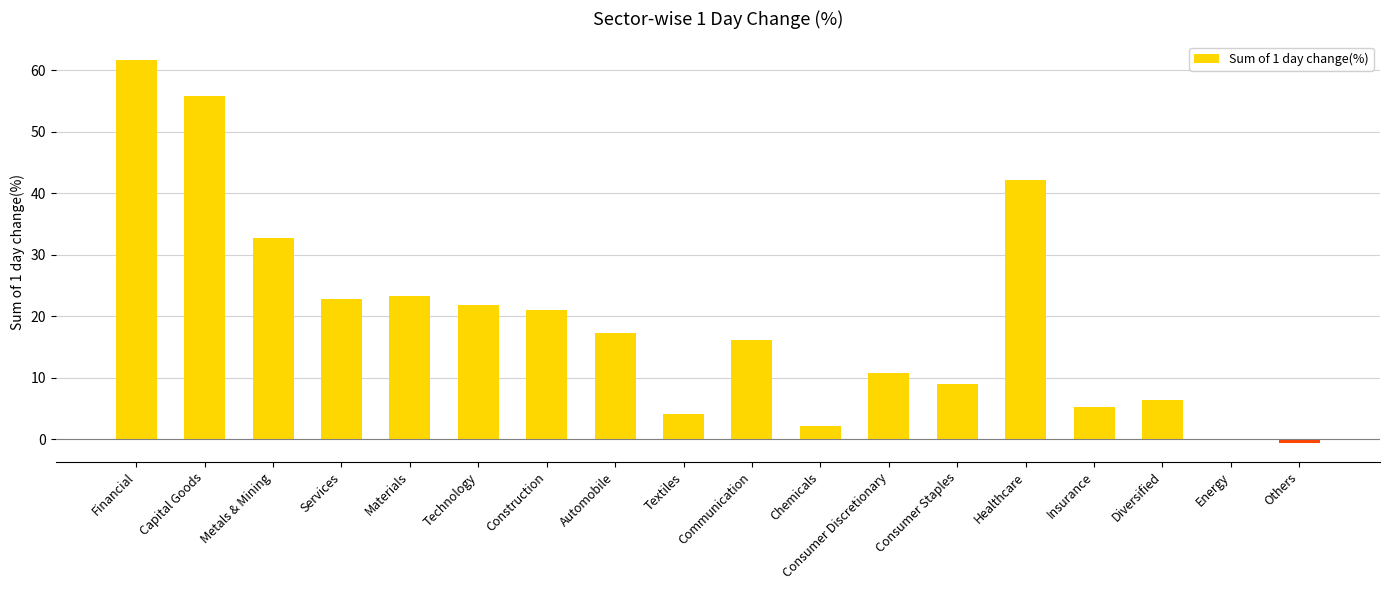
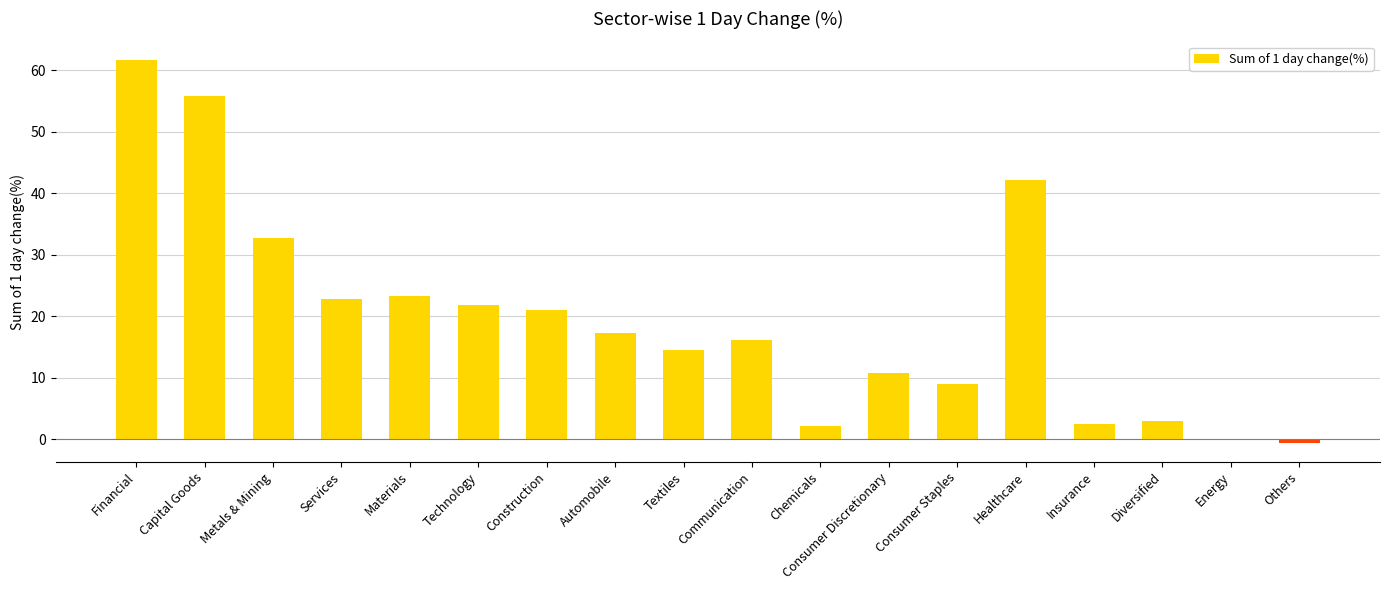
  {
    "Financial": 62,
    "Capital Goods": 56,
    "Metals & Mining": 33,
    "Services": 23,
    "Materials": 23,
    "Technology": 22,
    "Construction": 21,
    "Automobile": 17,
-   "Textiles": 4,
+   "Textiles": 15,
    "Communication": 16,
    "Chemicals": 2,
    "Consumer Discretionary": 11,
    "Consumer Staples": 9,
    "Healthcare": 42,
-   "Insurance": 5,
-   "Diversified": 6,
+   "Insurance": 3,
+   "Diversified": 3,
    "Others": -1
  }
